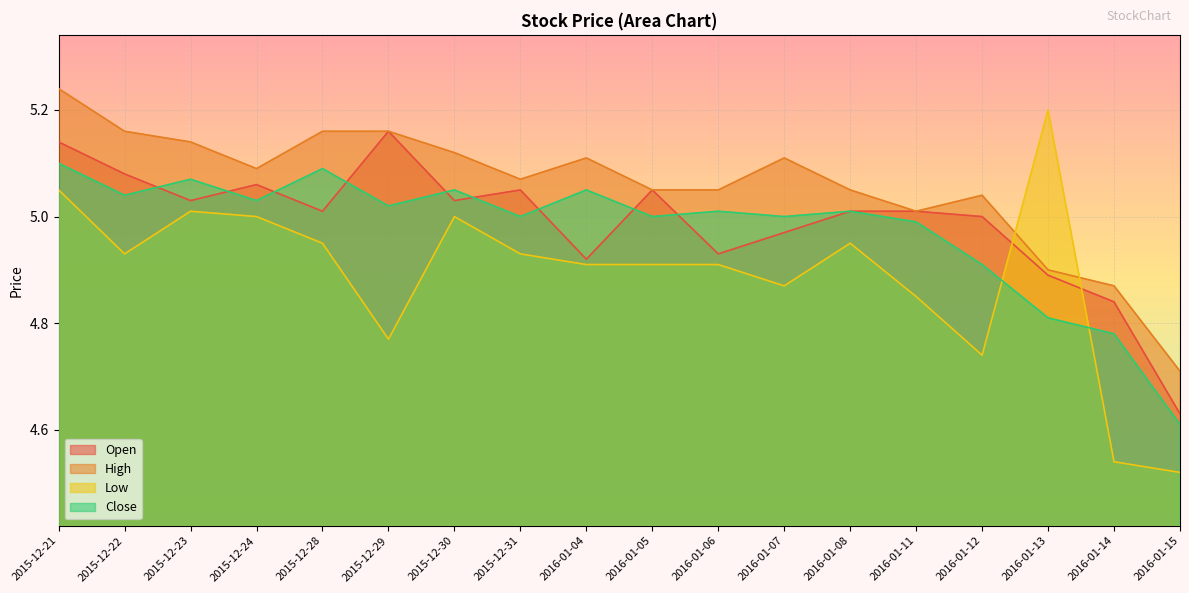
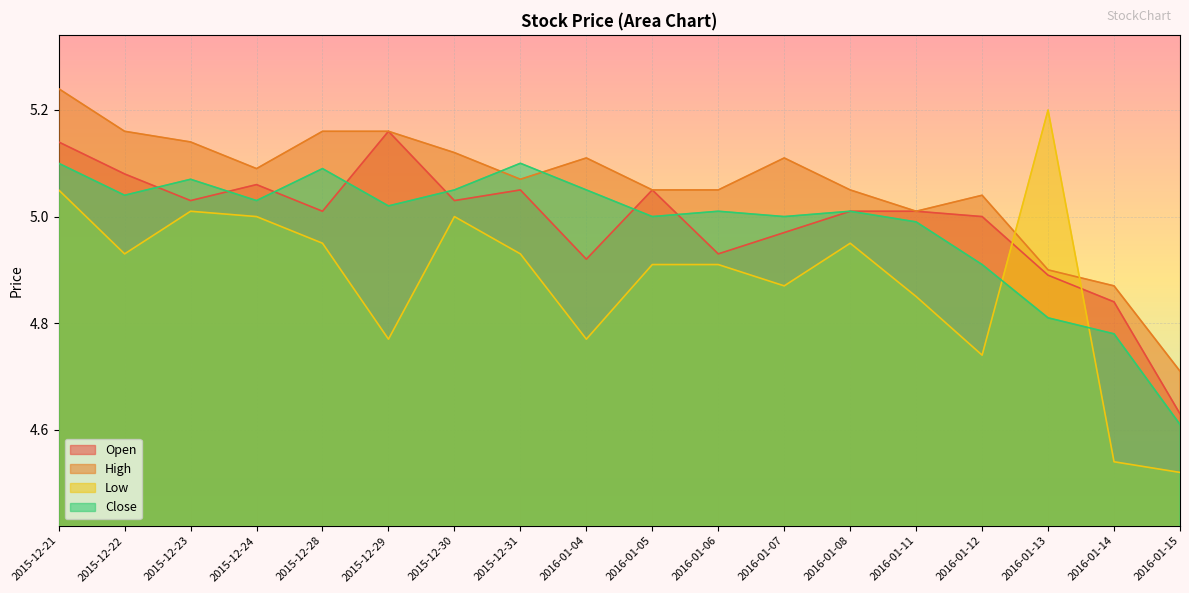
  {
    "Low": {
      "2015-12-21": 5.05,
      "2015-12-22": 4.93,
      "2015-12-23": 5.01,
      "2015-12-24": 5.00,
      "2015-12-28": 4.95,
      "2015-12-29": 4.77,
      "2015-12-30": 5.00,
      "2015-12-31": 4.93,
-     "2016-01-04": 4.91,
+     "2016-01-04": 4.77,
      "2016-01-05": 4.91,
      "2016-01-06": 4.91,
      "2016-01-07": 4.87,
      "2016-01-08": 4.95,
      "2016-01-11": 4.85,
      "2016-01-12": 4.74,
      "2016-01-13": 5.20,
      "2016-01-14": 4.54,
      "2016-01-15": 4.52
    },
    "Close": {
      "2015-12-21": 5.1,
      "2015-12-22": 5.04,
      "2015-12-23": 5.07,
      "2015-12-24": 5.03,
      "2015-12-28": 5.09,
      "2015-12-29": 5.02,
      "2015-12-30": 5.05,
-     "2015-12-31": 5.0,
+     "2015-12-31": 5.1,
      "2016-01-04": 5.05,
      "2016-01-05": 5.0,
      "2016-01-06": 5.01,
      "2016-01-07": 5.0,
      "2016-01-11": 4.99,
      "2016-01-12": 4.91,
      "2016-01-13": 4.81,
      "2016-01-14": 4.78,
      "2016-01-15": 4.61
    }
  }
